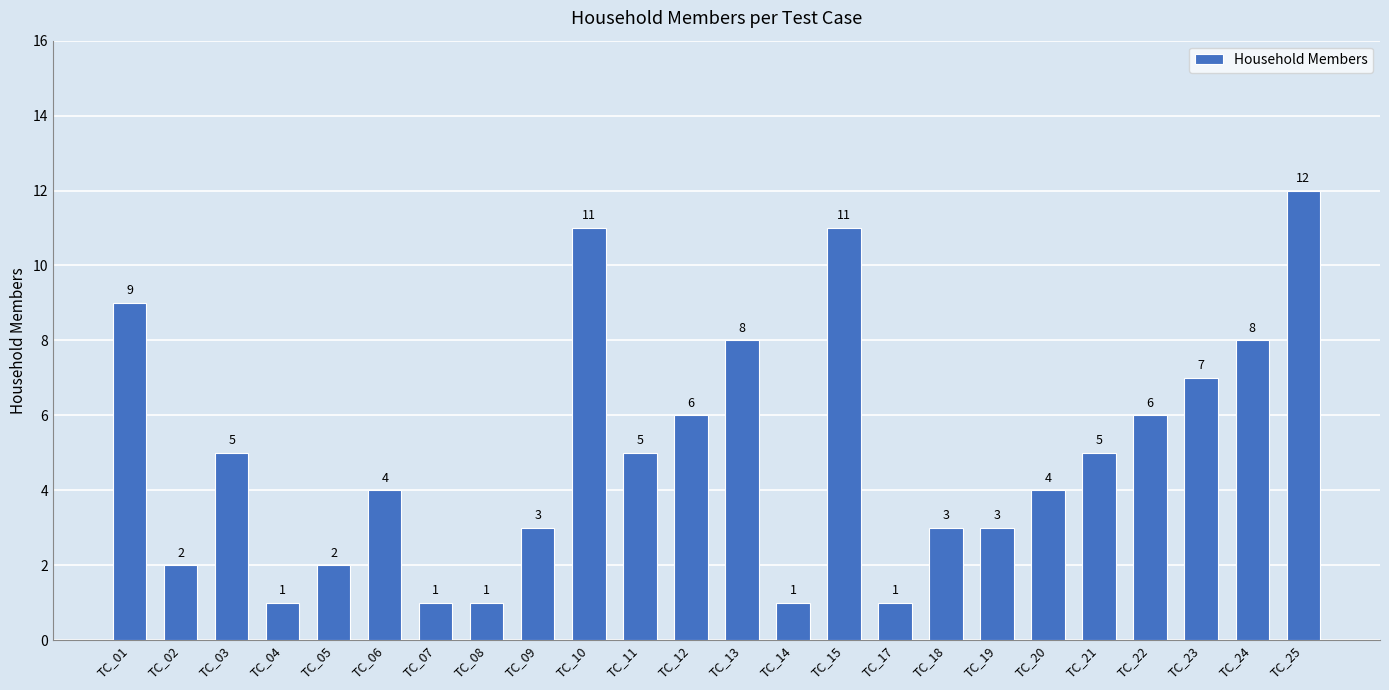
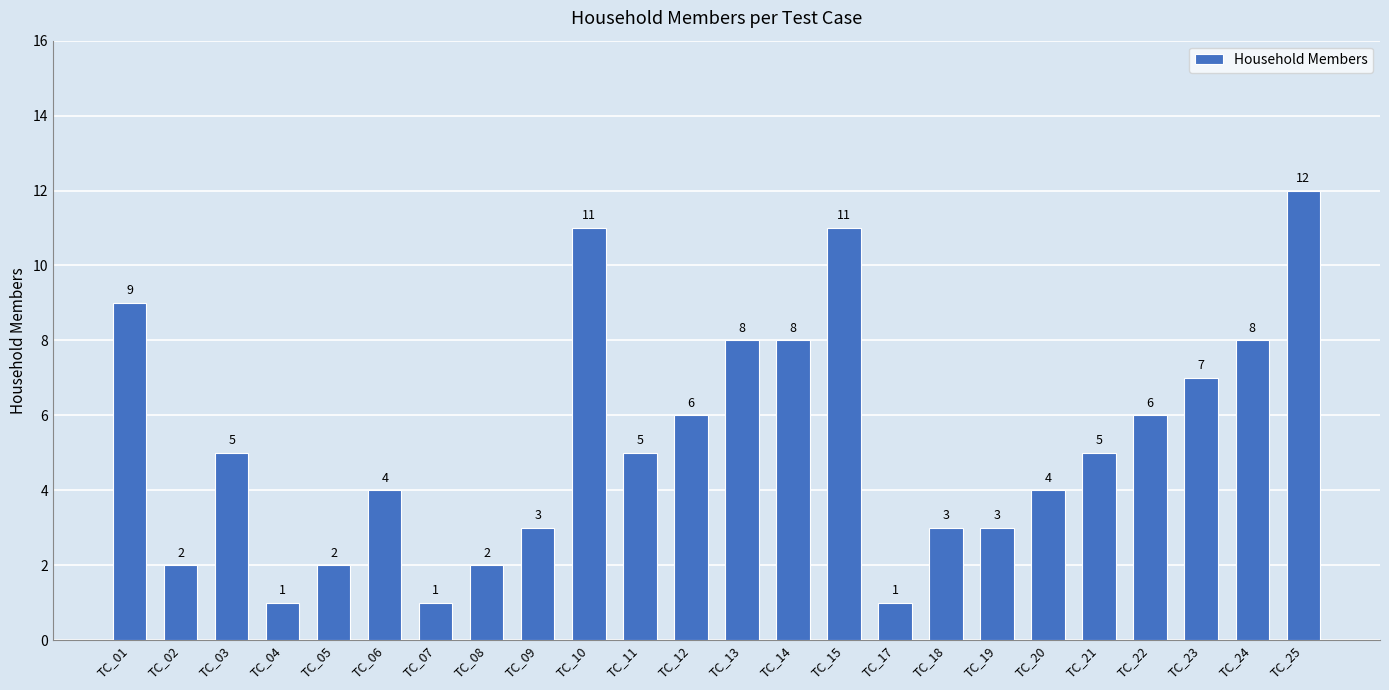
  {
    "TC_01": 9,
    "TC_02": 2,
    "TC_03": 5,
    "TC_04": 1,
    "TC_05": 2,
    "TC_06": 4,
    "TC_07": 1,
-   "TC_08": 1,
+   "TC_08": 2,
    "TC_09": 3,
    "TC_10": 11,
    "TC_11": 5,
    "TC_12": 6,
    "TC_13": 8,
-   "TC_14": 1,
+   "TC_14": 8,
    "TC_15": 11,
    "TC_17": 1,
    "TC_18": 3,
    "TC_19": 3,
    "TC_20": 4,
    "TC_21": 5,
    "TC_22": 6,
    "TC_23": 7,
    "TC_24": 8,
    "TC_25": 12
  }
